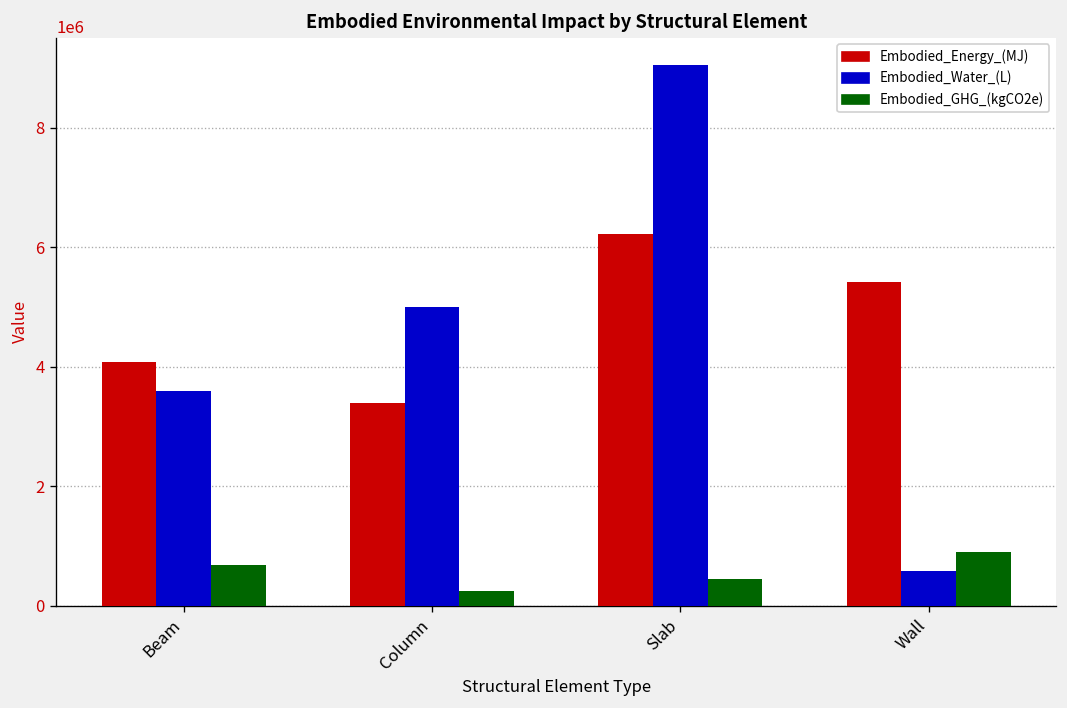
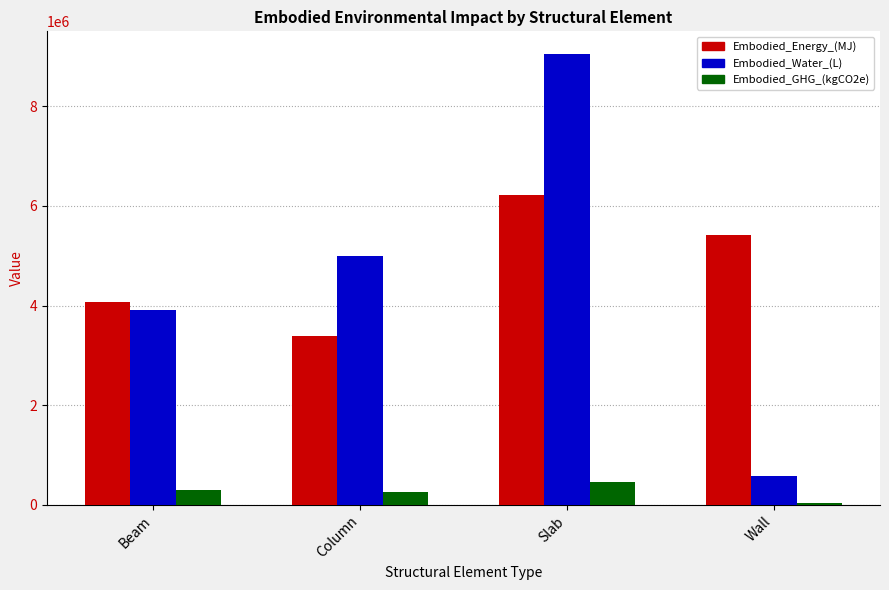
  {
    "Embodied_Energy_(MJ)": {
      "Beam": 4100000,
      "Column": 3400000,
      "Slab": 6200000,
      "Wall": 5400000
    },
    "Embodied_Water_(L)": {
-     "Beam": 3600000,
+     "Beam": 3900000,
      "Column": 5000000,
      "Slab": 9100000,
      "Wall": 600000
    },
    "Embodied_GHG_(kgCO2e)": {
-     "Beam": 700000,
+     "Beam": 300000,
      "Column": 300000,
      "Slab": 500000,
-     "Wall": 900000
+     "Wall": 0
    }
  }
